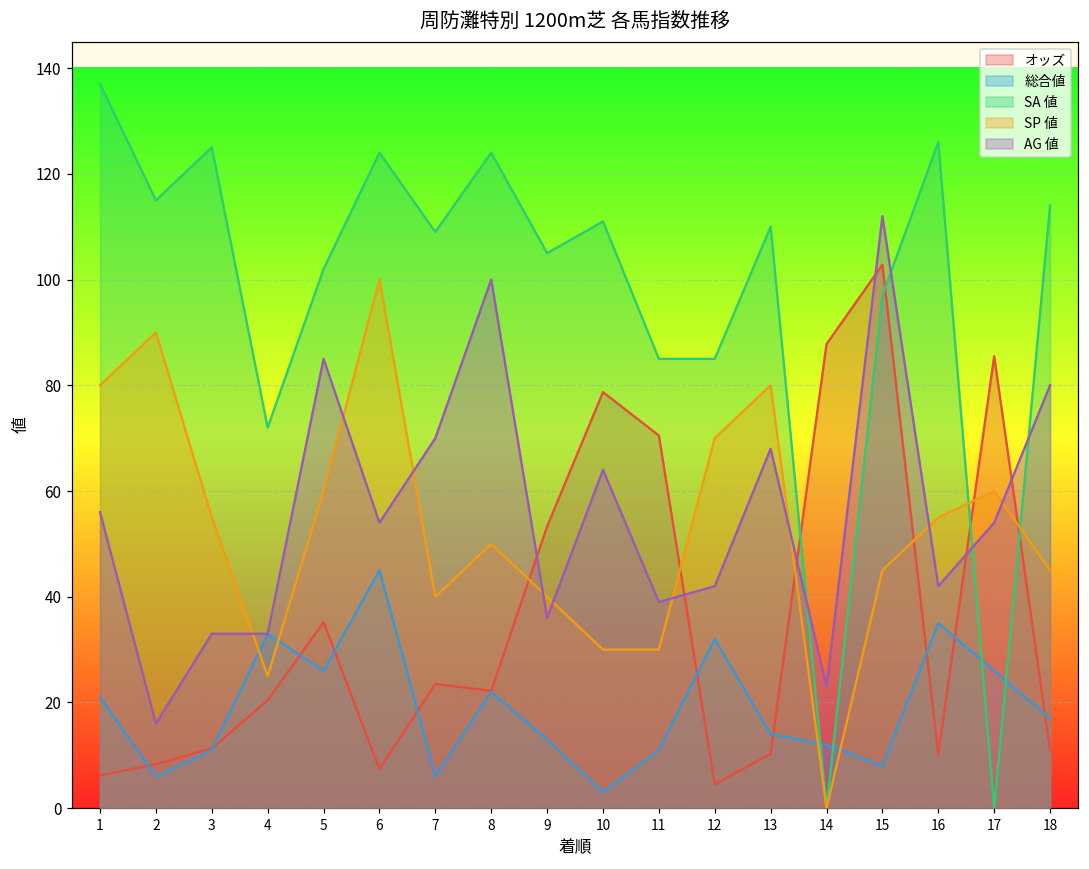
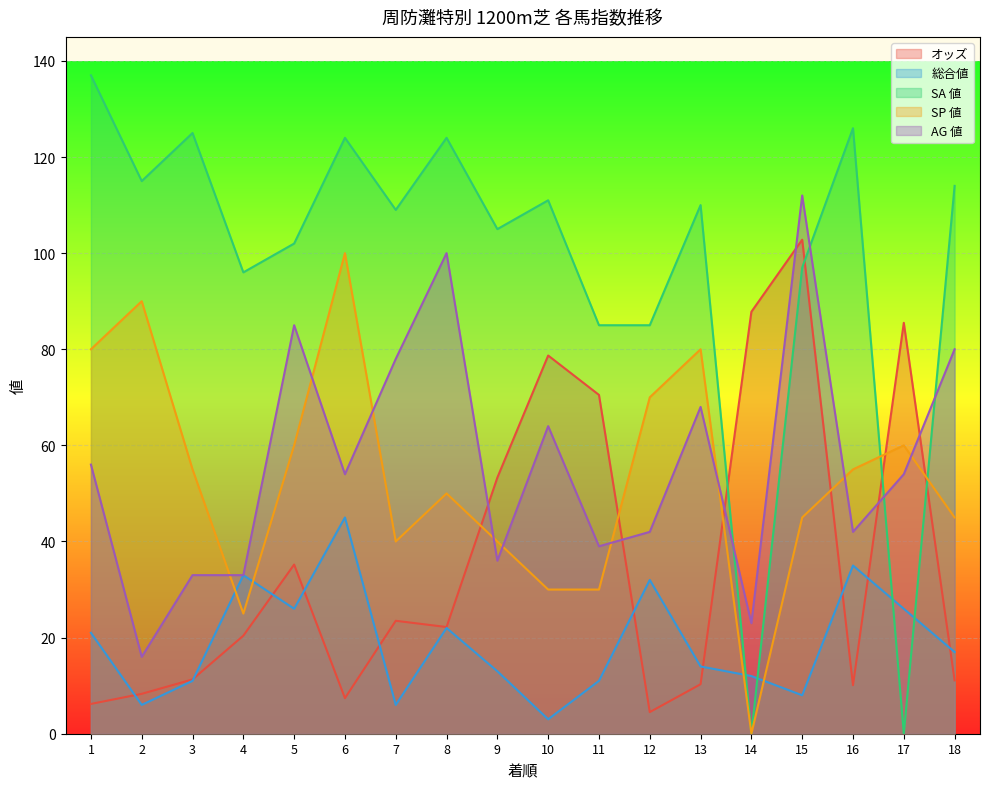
  {
    "総合値": {
      "1": 21,
      "2": 6,
      "5": 26,
      "6": 45,
      "7": 6,
      "9": 13,
      "10": 3,
      "11": 11,
      "12": 32,
      "13": 14,
      "14": 12,
      "15": 8,
      "16": 35,
      "17": 26,
      "18": 17
    },
    "SA 値": {
      "1": 137,
      "2": 115,
      "3": 125,
-     "4": 72,
+     "4": 96,
      "5": 102,
      "6": 124,
      "7": 109,
      "8": 124,
      "9": 105,
      "10": 111,
      "11": 85,
      "12": 85,
      "13": 110,
      "15": 97,
      "16": 126,
      "17": 0,
      "18": 114
    },
    "AG 値": {
      "1": 56,
      "2": 16,
      "3": 33,
      "5": 85,
      "6": 54,
-     "7": 70,
+     "7": 78,
      "8": 100,
      "9": 36,
      "10": 64,
      "11": 39,
      "12": 42,
      "13": 68,
      "14": 23,
      "15": 112,
      "16": 42,
      "17": 54,
      "18": 80
    }
  }
